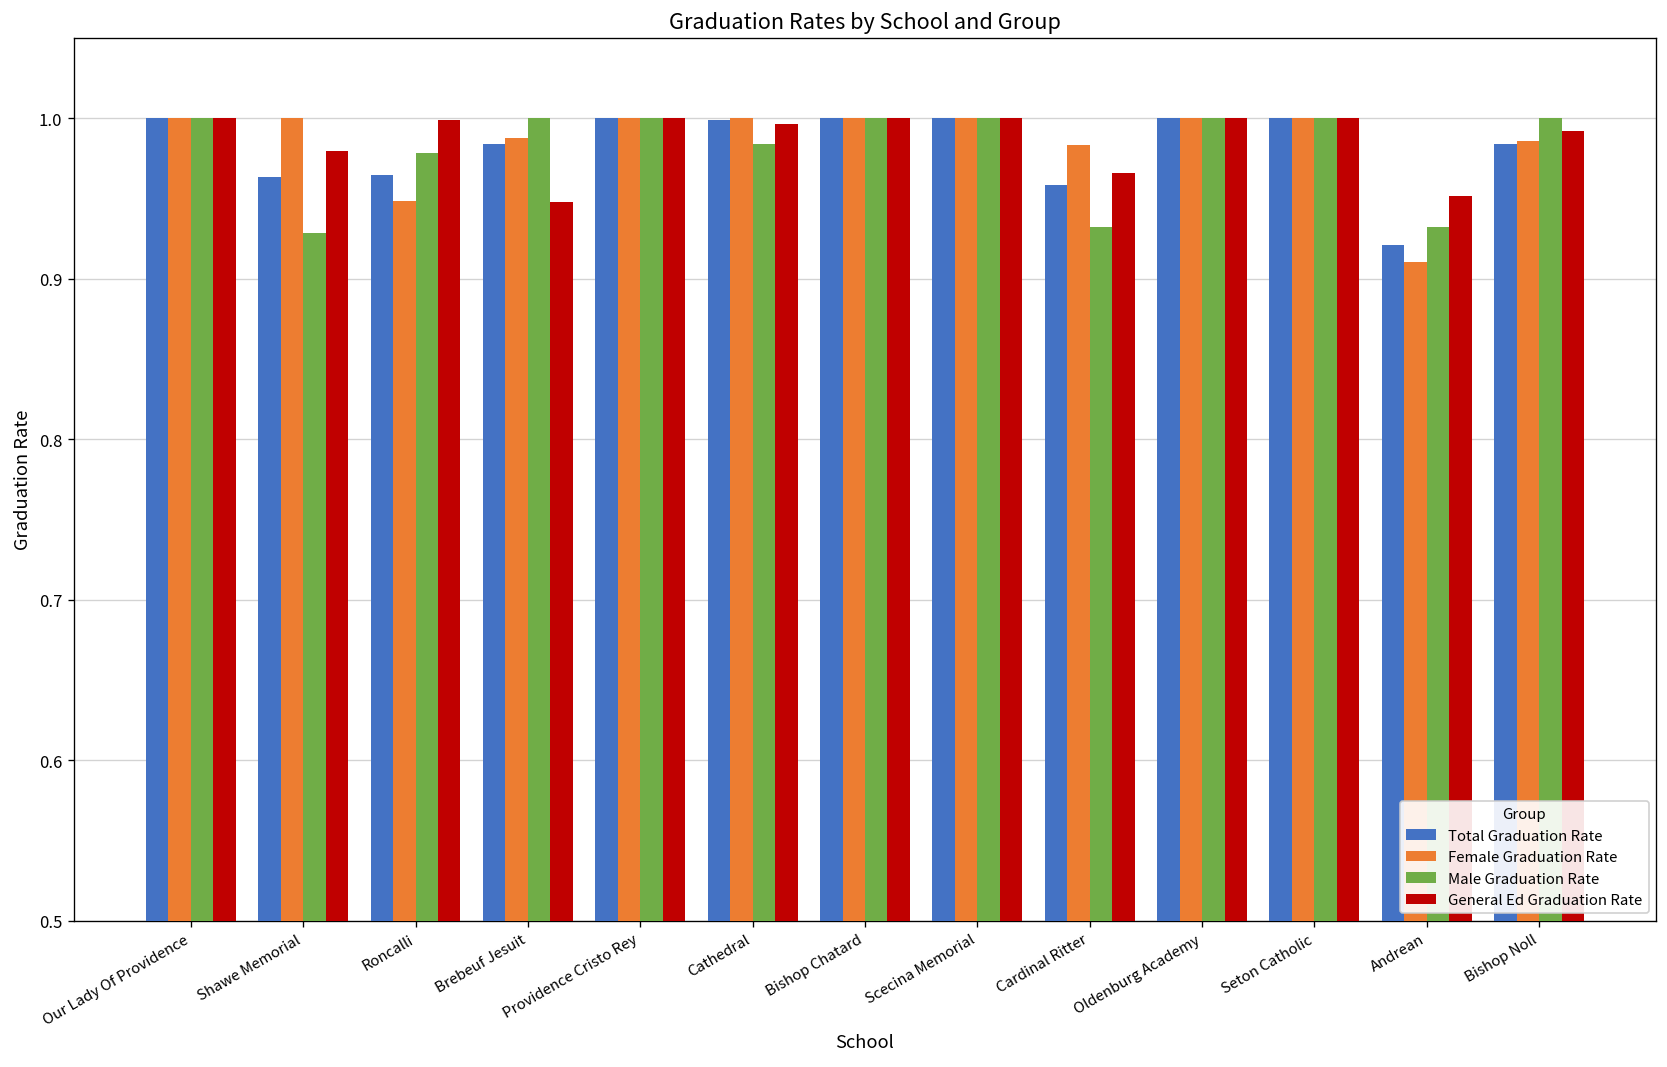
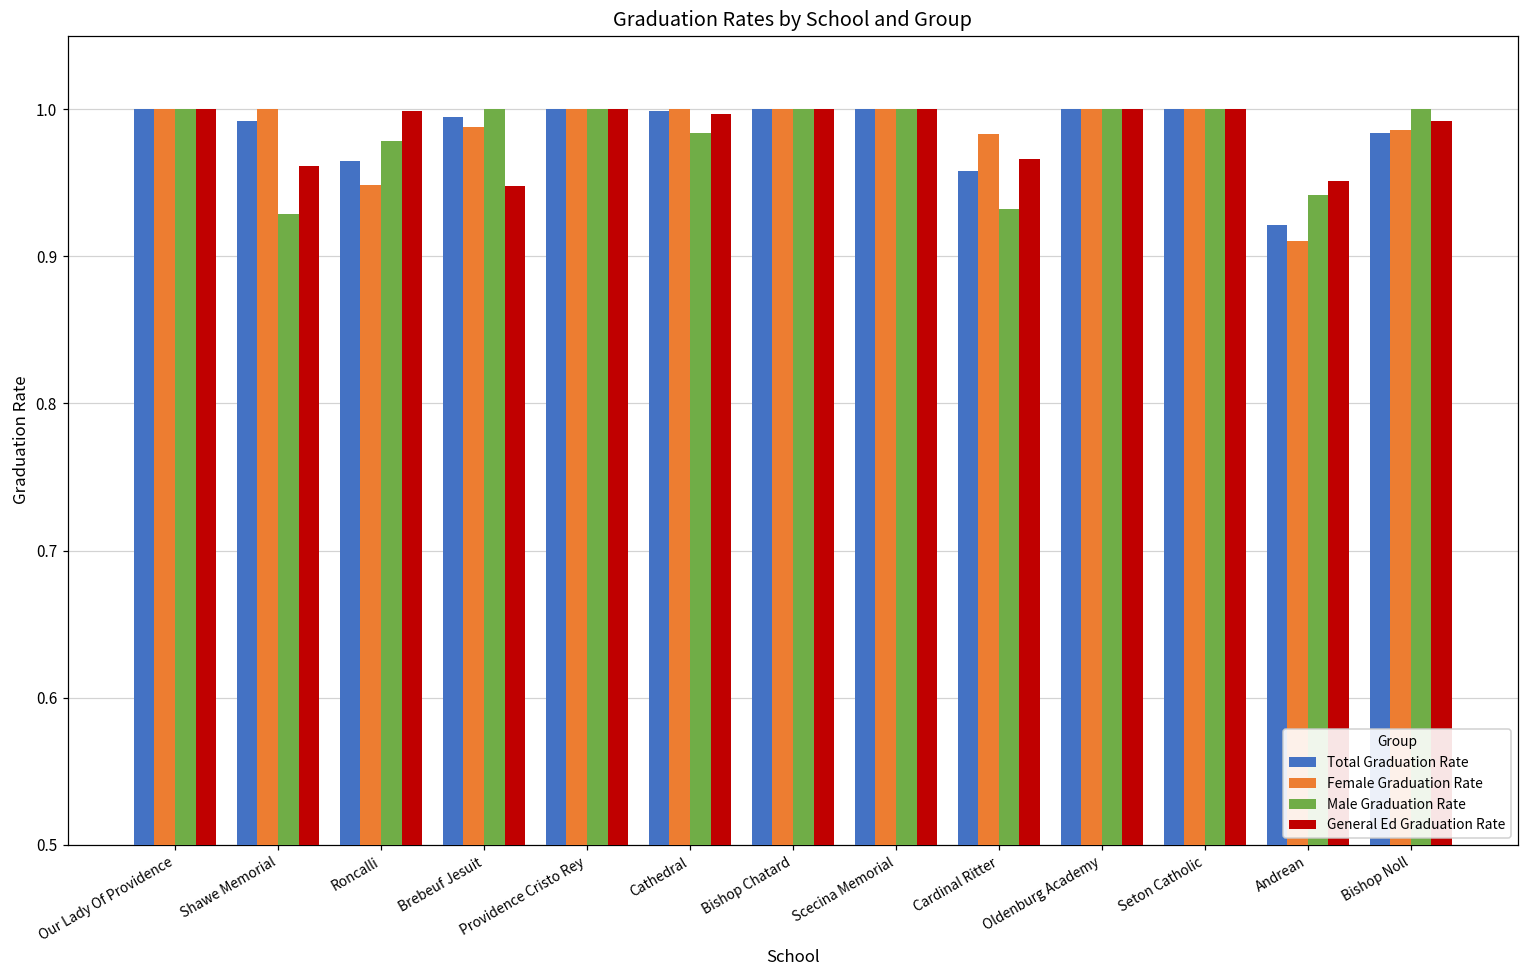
  {
    "Total Graduation Rate": {
      "Our Lady Of Providence": 1.000,
-     "Shawe Memorial": 0.963,
+     "Shawe Memorial": 0.992,
      "Roncalli": 0.965,
-     "Brebeuf Jesuit": 0.984,
+     "Brebeuf Jesuit": 0.994,
      "Providence Cristo Rey": 1.000,
      "Cathedral": 0.999,
      "Bishop Chatard": 1.000,
      "Scecina Memorial": 1.000,
      "Cardinal Ritter": 0.958,
      "Oldenburg Academy": 1.000,
      "Seton Catholic": 1.000,
      "Andrean": 0.921,
      "Bishop Noll": 0.984
    },
    "Female Graduation Rate": {
      "Our Lady Of Providence": 1.000,
      "Shawe Memorial": 1.000,
      "Roncalli": 0.948,
      "Brebeuf Jesuit": 0.988,
      "Providence Cristo Rey": 1.000,
      "Cathedral": 1.000,
      "Bishop Chatard": 1.000,
      "Scecina Memorial": 1.000,
      "Cardinal Ritter": 0.983,
      "Oldenburg Academy": 1.000,
      "Seton Catholic": 1.000,
      "Andrean": 0.910,
      "Bishop Noll": 0.986
    },
    "Male Graduation Rate": {
      "Our Lady Of Providence": 1.000,
      "Shawe Memorial": 0.929,
      "Roncalli": 0.978,
      "Brebeuf Jesuit": 1.000,
      "Providence Cristo Rey": 1.000,
      "Cathedral": 0.984,
      "Bishop Chatard": 1.000,
      "Scecina Memorial": 1.000,
      "Cardinal Ritter": 0.932,
      "Oldenburg Academy": 1.000,
      "Seton Catholic": 1.000,
-     "Andrean": 0.932,
+     "Andrean": 0.942,
      "Bishop Noll": 1.000
    },
    "General Ed Graduation Rate": {
      "Our Lady Of Providence": 1.000,
-     "Shawe Memorial": 0.980,
+     "Shawe Memorial": 0.962,
      "Roncalli": 0.999,
      "Brebeuf Jesuit": 0.948,
      "Providence Cristo Rey": 1.000,
      "Cathedral": 0.996,
      "Bishop Chatard": 1.000,
      "Scecina Memorial": 1.000,
      "Cardinal Ritter": 0.966,
      "Oldenburg Academy": 1.000,
      "Seton Catholic": 1.000,
      "Andrean": 0.951,
      "Bishop Noll": 0.992
    }
  }
